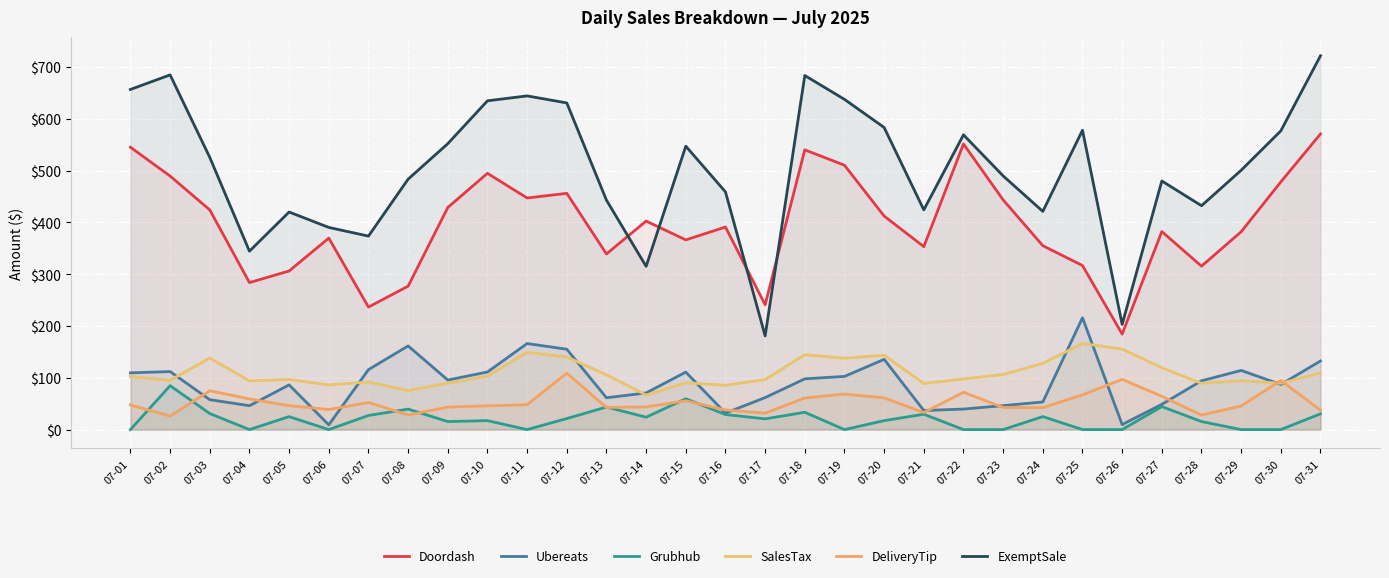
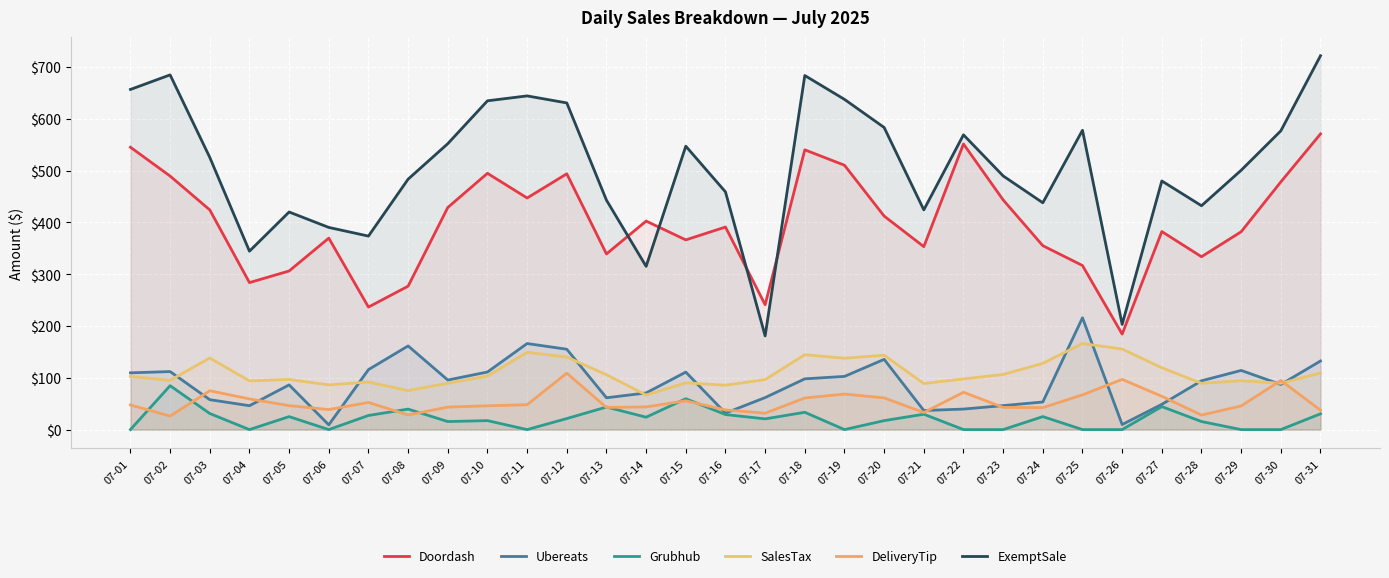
  {
    "Doordash": {
      "07-01": "$550",
      "07-02": "$490",
      "07-03": "$420",
      "07-04": "$280",
      "07-05": "$310",
      "07-06": "$370",
      "07-07": "$240",
      "07-08": "$280",
      "07-09": "$430",
      "07-10": "$490",
      "07-11": "$450",
-     "07-12": "$460",
+     "07-12": "$490",
      "07-13": "$340",
      "07-14": "$400",
      "07-15": "$370",
      "07-16": "$390",
      "07-17": "$240",
      "07-18": "$540",
      "07-19": "$510",
      "07-20": "$410",
      "07-21": "$350",
      "07-22": "$550",
      "07-23": "$440",
      "07-24": "$360",
      "07-25": "$320",
      "07-26": "$180",
      "07-27": "$380",
-     "07-28": "$320",
+     "07-28": "$330",
      "07-29": "$380",
      "07-30": "$480",
      "07-31": "$570"
    },
    "ExemptSale": {
      "07-01": "$660",
      "07-02": "$680",
      "07-03": "$530",
      "07-04": "$340",
      "07-05": "$420",
      "07-06": "$390",
      "07-07": "$370",
      "07-08": "$480",
      "07-09": "$550",
      "07-10": "$630",
      "07-11": "$640",
      "07-12": "$630",
      "07-13": "$440",
      "07-14": "$320",
      "07-15": "$550",
      "07-16": "$460",
      "07-17": "$180",
      "07-18": "$680",
      "07-19": "$640",
      "07-20": "$580",
      "07-21": "$420",
      "07-22": "$570",
      "07-23": "$490",
-     "07-24": "$420",
+     "07-24": "$440",
      "07-25": "$580",
      "07-26": "$200",
      "07-27": "$480",
      "07-28": "$430",
      "07-29": "$500",
      "07-30": "$580",
      "07-31": "$720"
    }
  }
